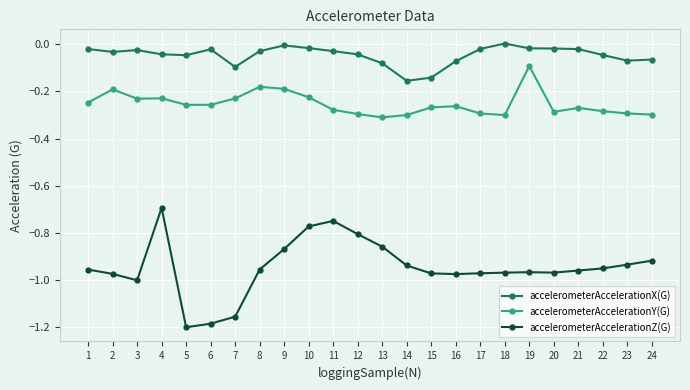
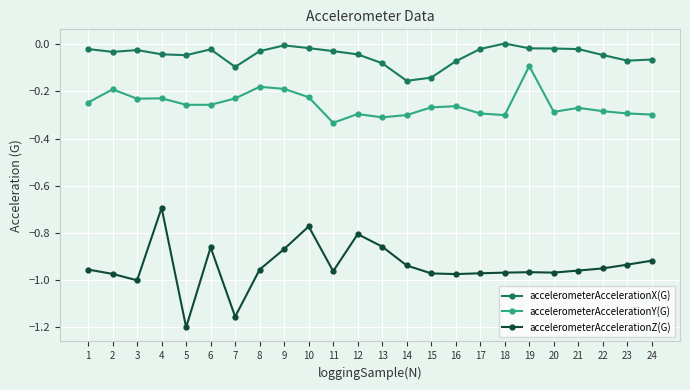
  {
    "accelerometerAccelerationX(G)": {
      "1": -0.02,
      "2": -0.03,
      "3": -0.02,
      "4": -0.04,
      "5": -0.05,
      "6": -0.02,
      "7": -0.10,
      "8": -0.03,
      "9": 0.00,
      "10": -0.02,
      "11": -0.03,
      "12": -0.04,
      "13": -0.08,
      "14": -0.16,
      "15": -0.14,
      "16": -0.07,
      "17": -0.02,
      "18": 0.00,
      "19": -0.02,
      "20": -0.02,
      "21": -0.02,
      "22": -0.05,
      "23": -0.07,
      "24": -0.06
    },
    "accelerometerAccelerationY(G)": {
      "1": -0.25,
      "2": -0.19,
      "3": -0.23,
      "4": -0.23,
      "5": -0.26,
      "6": -0.26,
      "7": -0.23,
      "8": -0.18,
      "9": -0.19,
      "10": -0.22,
-     "11": -0.28,
+     "11": -0.33,
      "12": -0.30,
      "13": -0.31,
      "14": -0.30,
      "15": -0.27,
      "16": -0.26,
      "17": -0.29,
      "18": -0.30,
      "19": -0.09,
      "20": -0.29,
      "21": -0.27,
      "22": -0.28,
      "23": -0.29,
      "24": -0.30
    },
    "accelerometerAccelerationZ(G)": {
      "1": -0.96,
      "2": -0.97,
      "3": -1.00,
      "4": -0.69,
      "5": -1.20,
-     "6": -1.19,
+     "6": -0.86,
      "7": -1.16,
      "8": -0.96,
      "9": -0.87,
      "10": -0.77,
-     "11": -0.75,
+     "11": -0.96,
      "12": -0.81,
      "13": -0.86,
      "14": -0.94,
      "15": -0.97,
      "16": -0.97,
      "17": -0.97,
      "18": -0.97,
      "19": -0.97,
      "20": -0.97,
      "21": -0.96,
      "22": -0.95,
      "23": -0.93,
      "24": -0.92
    }
  }
